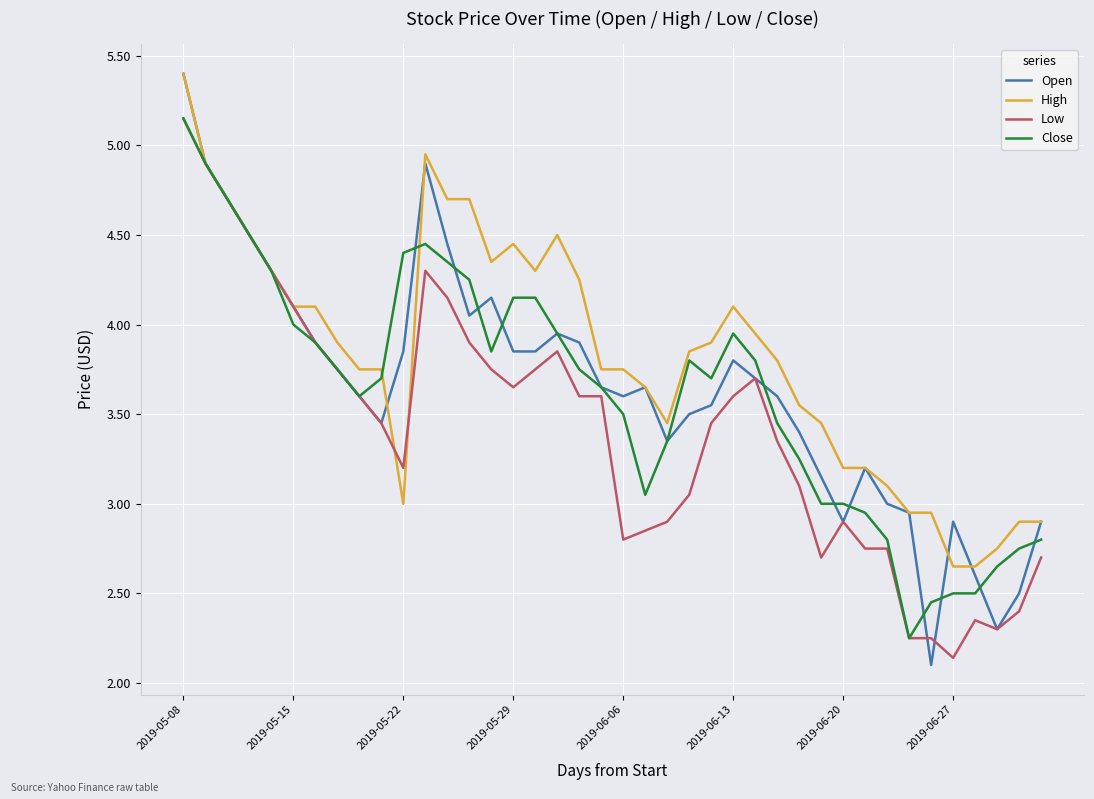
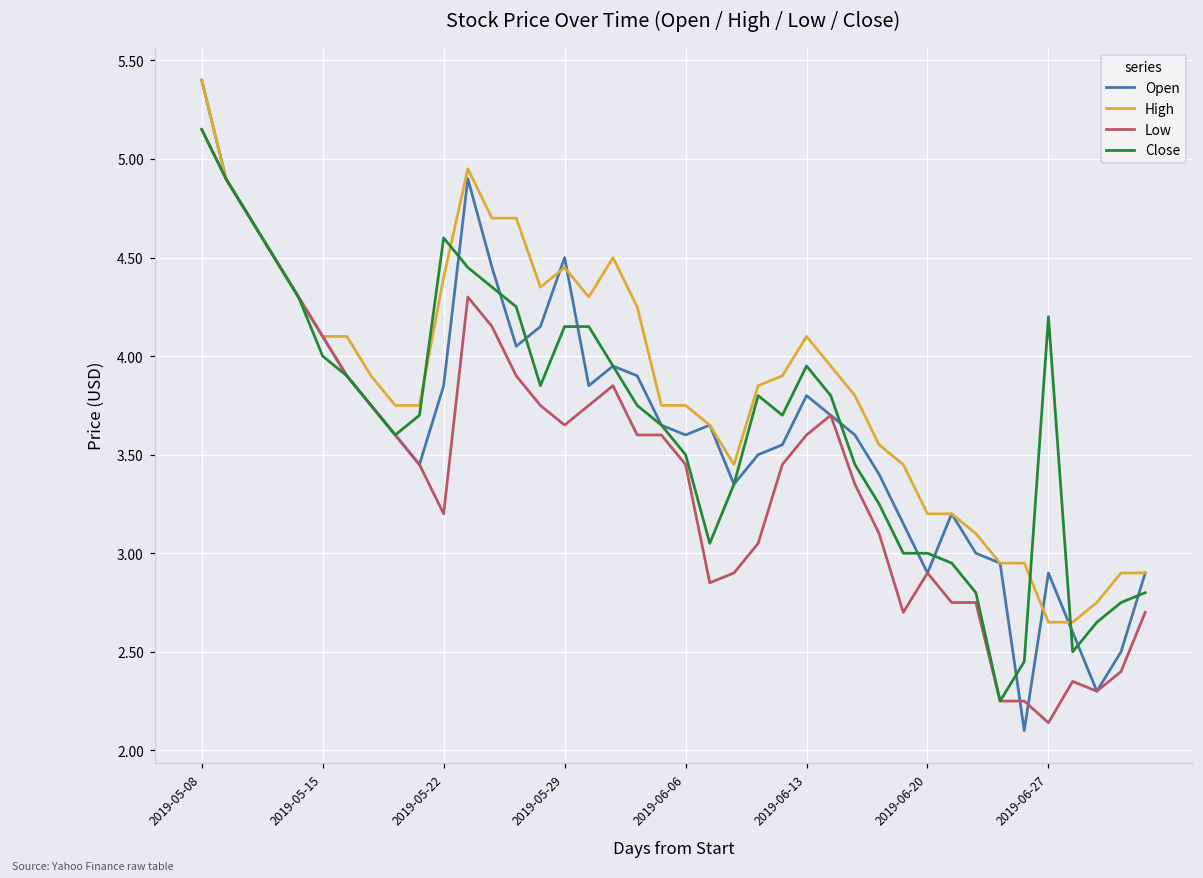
  {
    "Open": {
      "2019-05-22": 3.85,
-     "2019-05-29": 3.85,
+     "2019-05-29": 4.50,
      "2019-06-06": 3.60,
      "2019-06-13": 3.80,
      "2019-06-27": 2.90
    },
    "High": {
-     "2019-05-22": 3.0,
+     "2019-05-22": 4.4,
      "2019-05-29": 4.45,
      "2019-06-06": 3.75,
      "2019-06-13": 4.1,
      "2019-06-20": 3.2,
      "2019-06-27": 2.65
    },
    "Low": {
      "2019-05-22": 3.20,
      "2019-05-29": 3.65,
-     "2019-06-06": 2.80,
+     "2019-06-06": 3.45,
      "2019-06-13": 3.60,
      "2019-06-27": 2.14
    },
    "Close": {
      "2019-05-15": 4.0,
-     "2019-05-22": 4.4,
+     "2019-05-22": 4.6,
      "2019-05-29": 4.15,
      "2019-06-06": 3.5,
      "2019-06-13": 3.95,
      "2019-06-20": 3.0,
-     "2019-06-27": 2.5
+     "2019-06-27": 4.2
    }
  }
